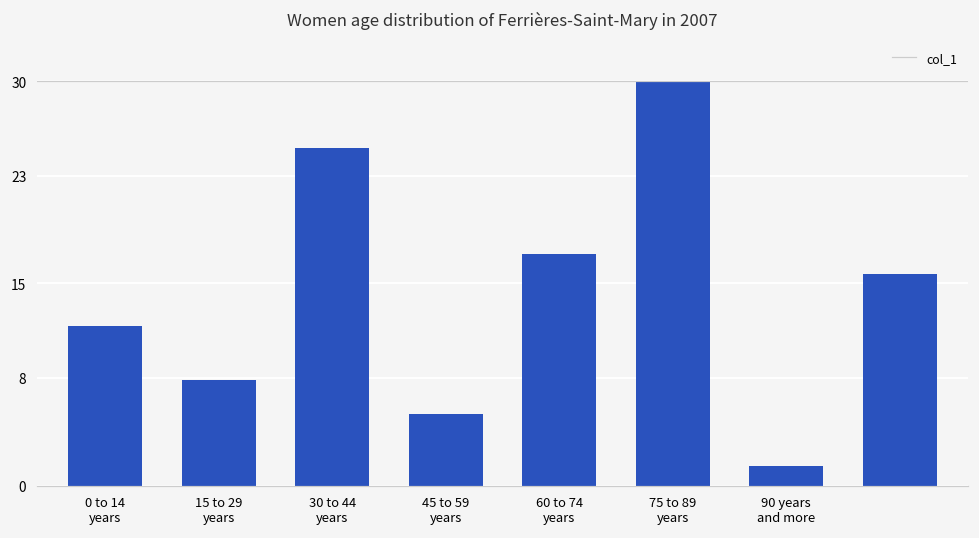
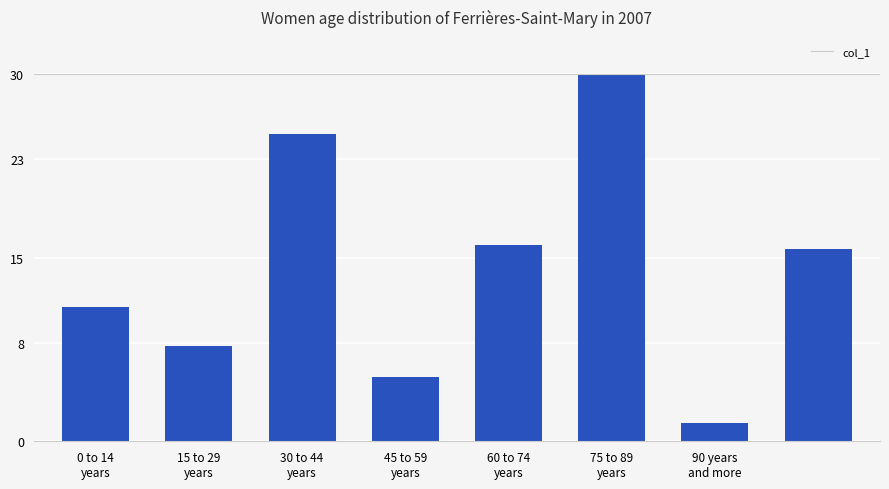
  {
-   "0 to 14 years": 11.8,
+   "0 to 14 years": 11.0,
    "15 to 29 years": 7.8,
    "30 to 44 years": 25.0,
    "45 to 59 years": 5.3,
-   "60 to 74 years": 17.2,
+   "60 to 74 years": 16.0,
    "75 to 89 years": 30.0,
    "90 years and more": 1.5
  }
